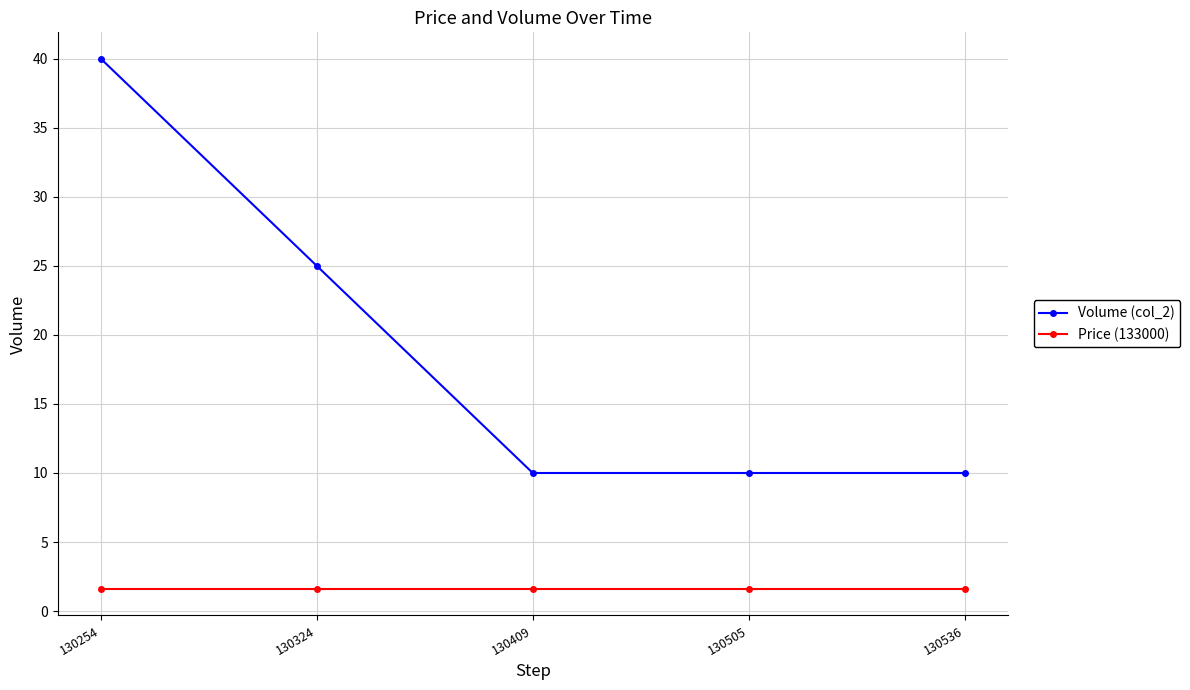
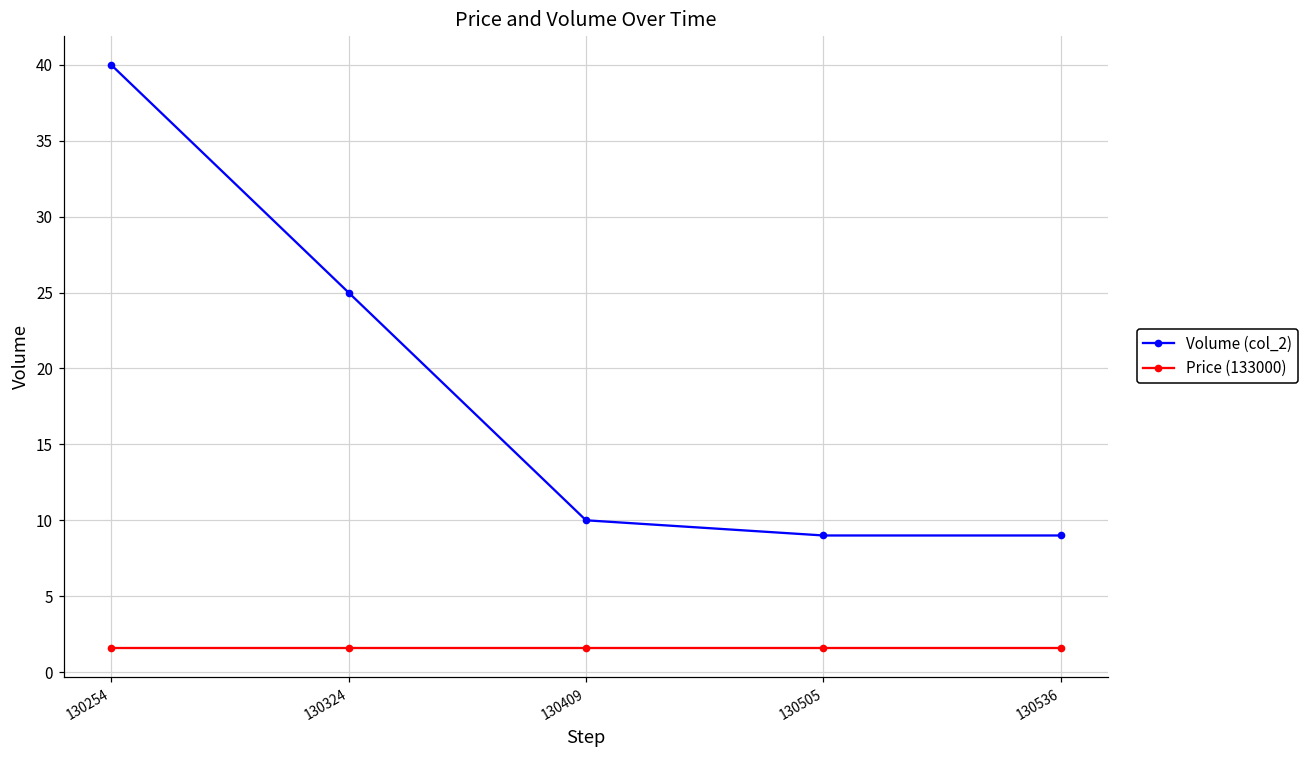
  {
    "Volume (col_2)": {
      "130254": 40,
      "130324": 25,
      "130409": 10,
-     "130505": 10,
-     "130536": 10
+     "130505": 9,
+     "130536": 9
    },
    "Price (133000)": {
      "130254": 1.6,
      "130324": 1.6,
      "130409": 1.6,
      "130505": 1.6,
      "130536": 1.6
    }
  }
